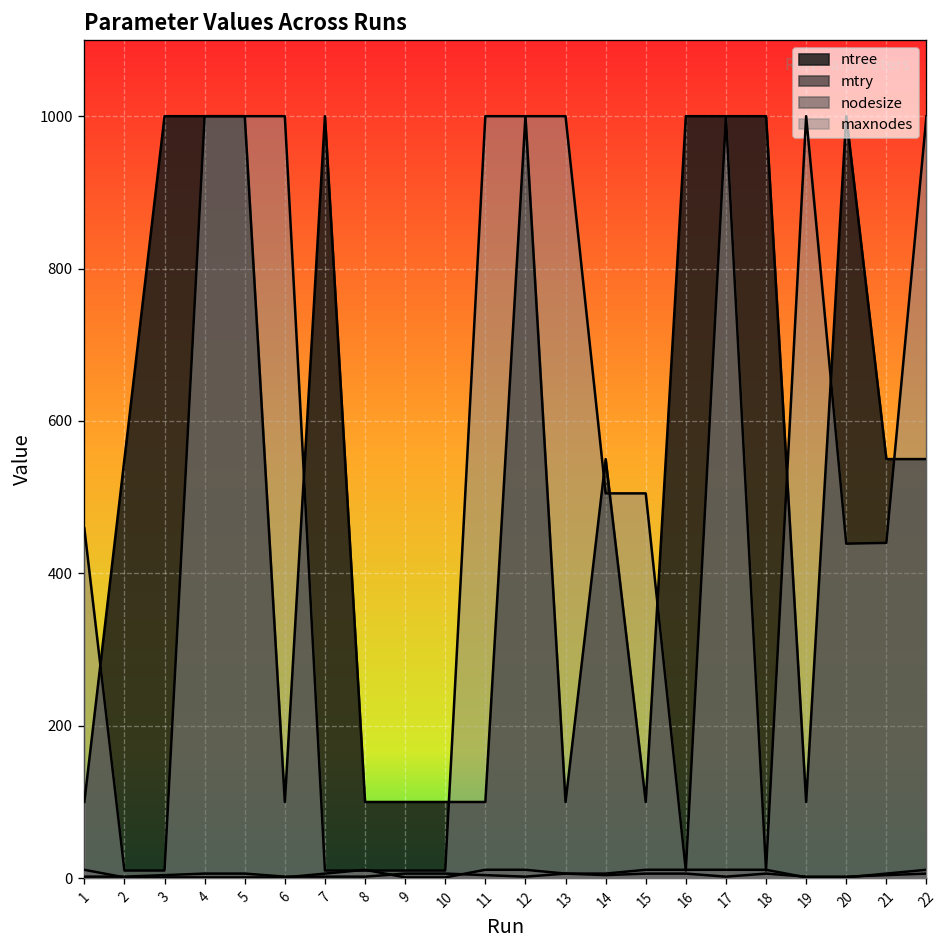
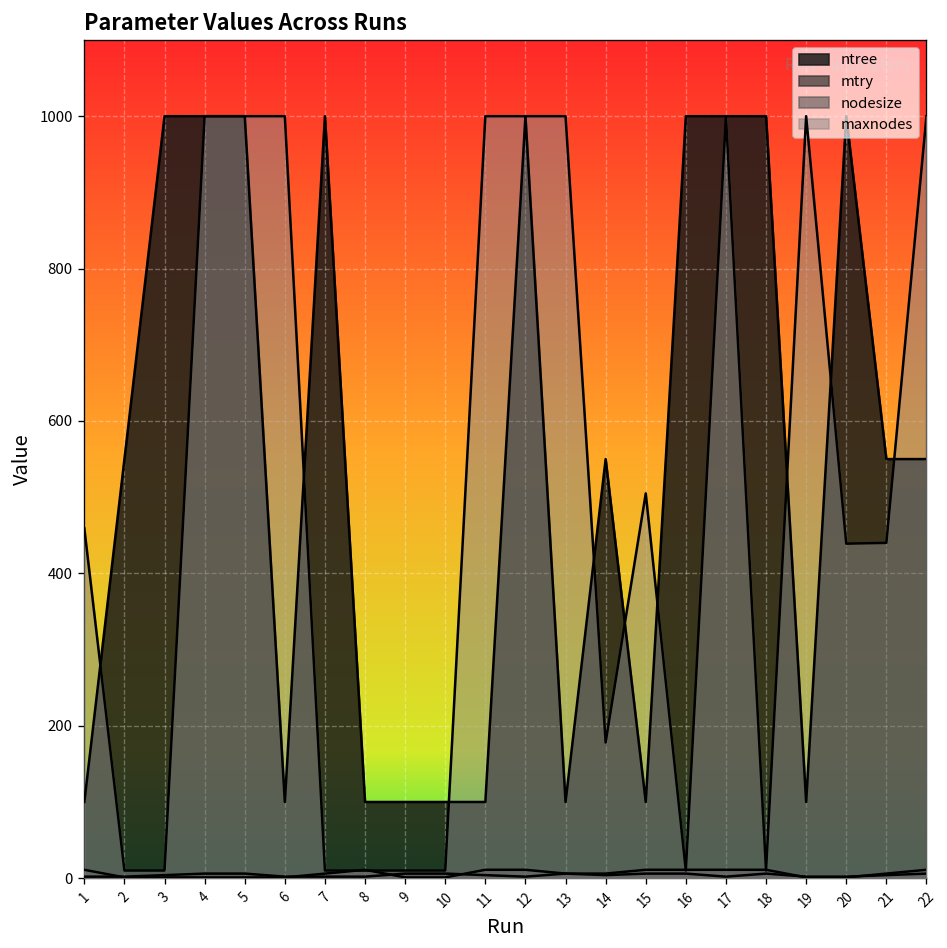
  {
    "maxnodes": {
      "1": 460,
      "2": 10,
      "3": 10,
      "6": 1000,
      "11": 1000,
      "13": 1000,
-     "14": 510,
+     "14": 180,
      "15": 510,
      "20": 440,
      "21": 440,
      "22": 1000
    }
  }
